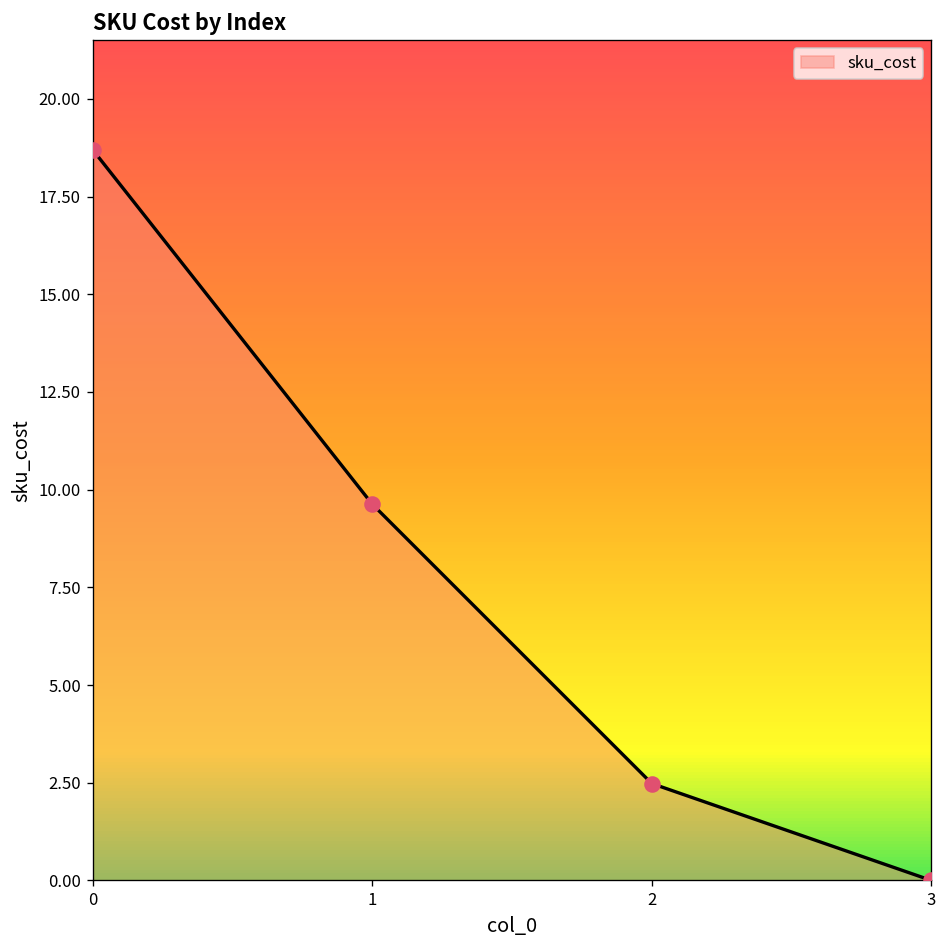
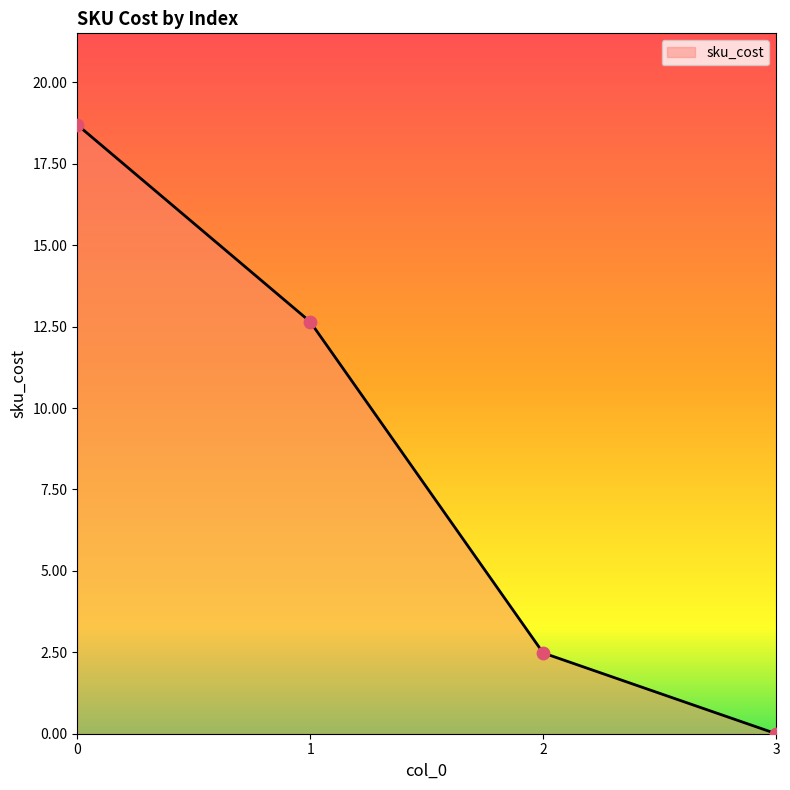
  {
    "0": 18.7,
-   "1": 9.6,
+   "1": 12.7,
    "2": 2.5,
    "3": 0.0
  }
